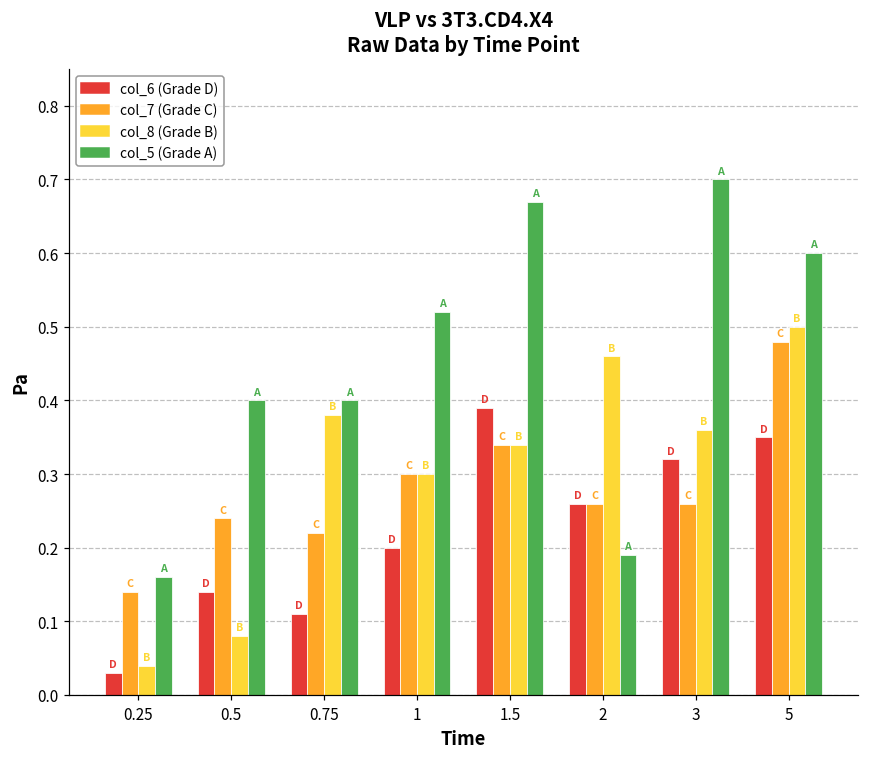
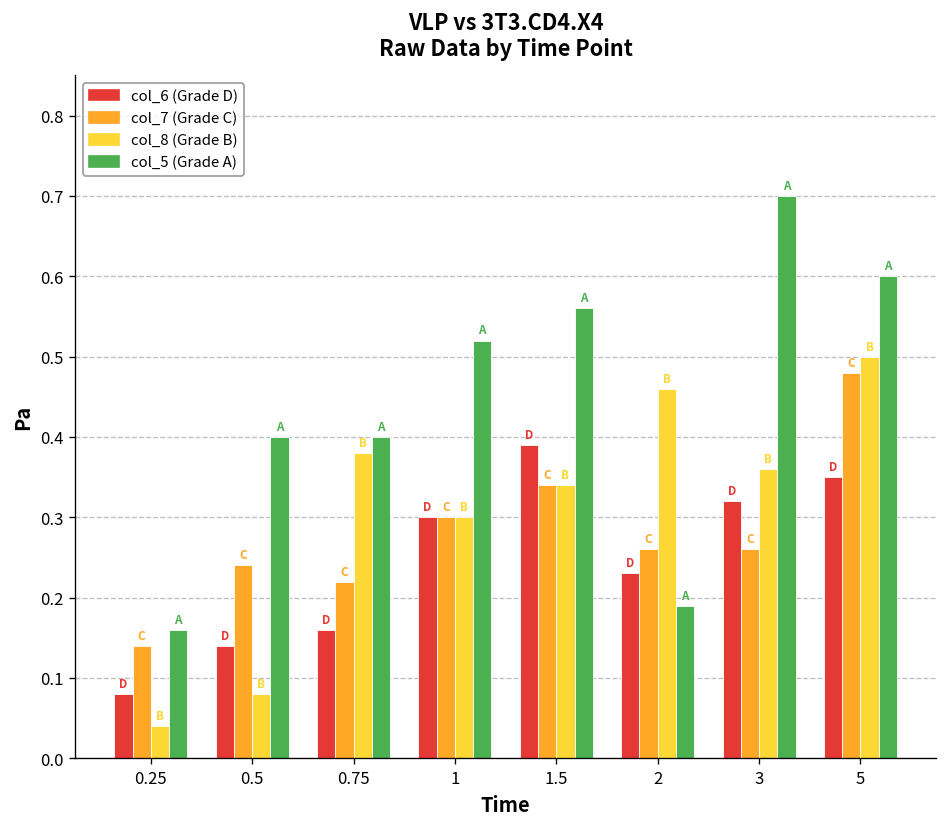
  {
    "col_6 (Grade D)": {
-     "0.25": 0.03,
+     "0.25": 0.08,
      "0.5": 0.14,
-     "0.75": 0.11,
-     "1": 0.2,
+     "0.75": 0.16,
+     "1": 0.3,
      "1.5": 0.39,
-     "2": 0.26,
+     "2": 0.23,
      "3": 0.32,
      "5": 0.35
    },
    "col_5 (Grade A)": {
      "0.25": 0.16,
      "0.5": 0.40,
      "0.75": 0.40,
      "1": 0.52,
-     "1.5": 0.67,
+     "1.5": 0.56,
      "2": 0.19,
      "3": 0.70,
      "5": 0.60
    }
  }
